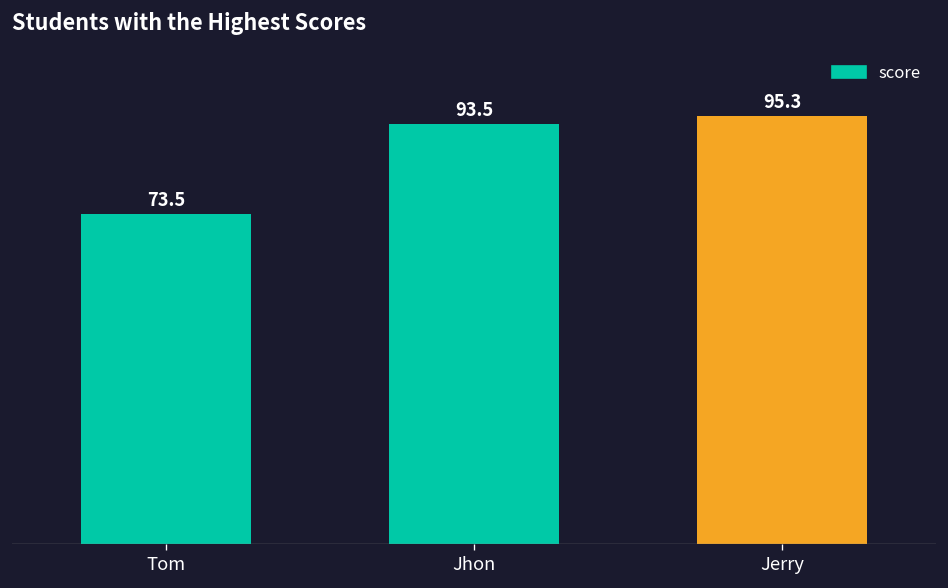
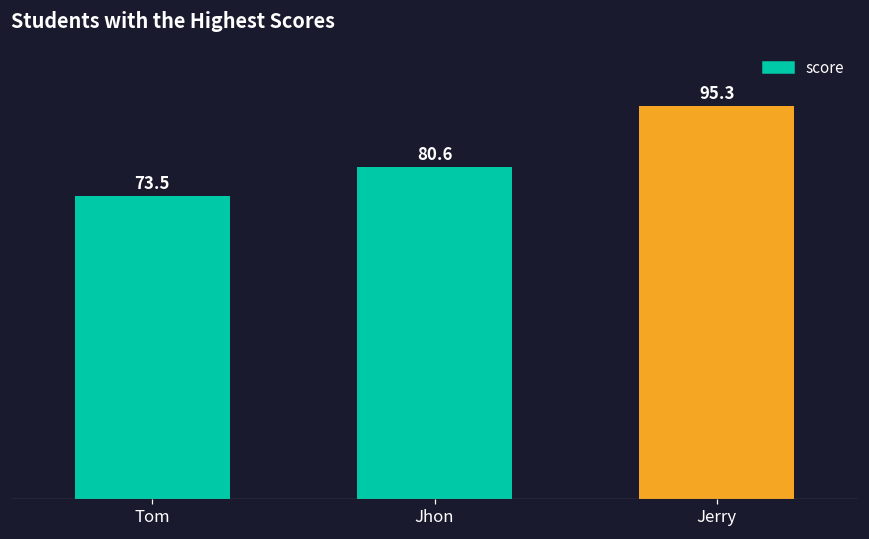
  {
    "Tom": 73.5,
-   "Jhon": 93.5,
+   "Jhon": 80.6,
    "Jerry": 95.3
  }
